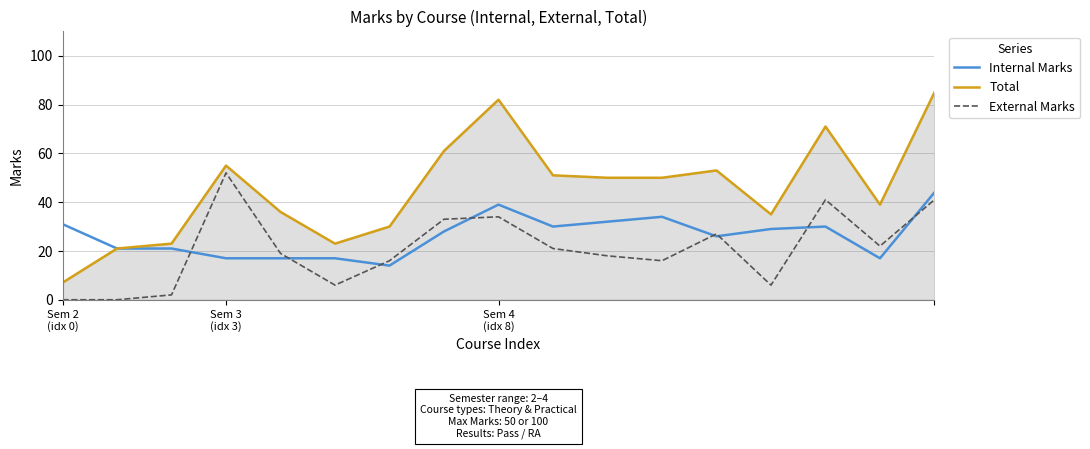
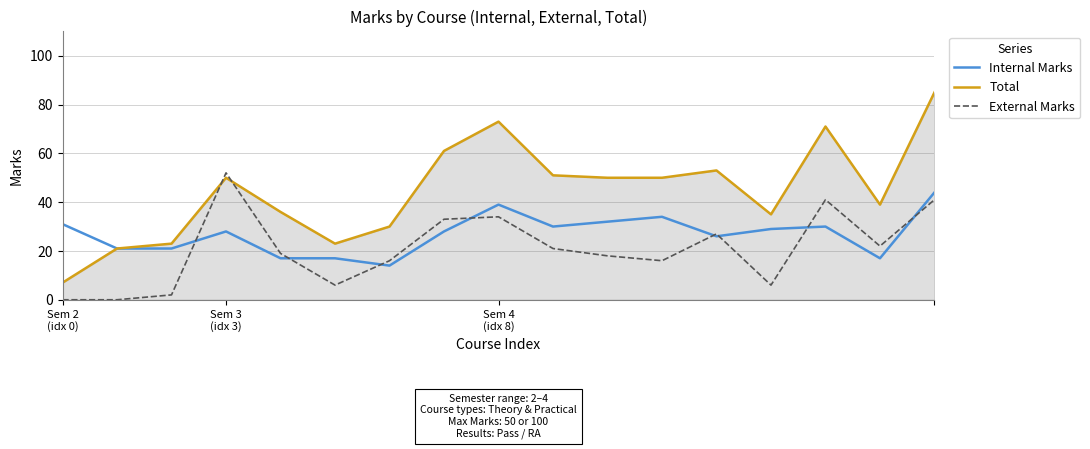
  {
    "Internal Marks": {
      "Sem 2 (idx 0)": 31,
-     "Sem 3 (idx 3)": 17,
+     "Sem 3 (idx 3)": 28,
      "Sem 4 (idx 8)": 39
    },
    "Total": {
      "Sem 2 (idx 0)": 7,
-     "Sem 3 (idx 3)": 55,
-     "Sem 4 (idx 8)": 82
+     "Sem 3 (idx 3)": 50,
+     "Sem 4 (idx 8)": 73
    },
    "External Marks": {
      "Sem 2 (idx 0)": 0,
      "Sem 3 (idx 3)": 52,
      "Sem 4 (idx 8)": 34
    }
  }
